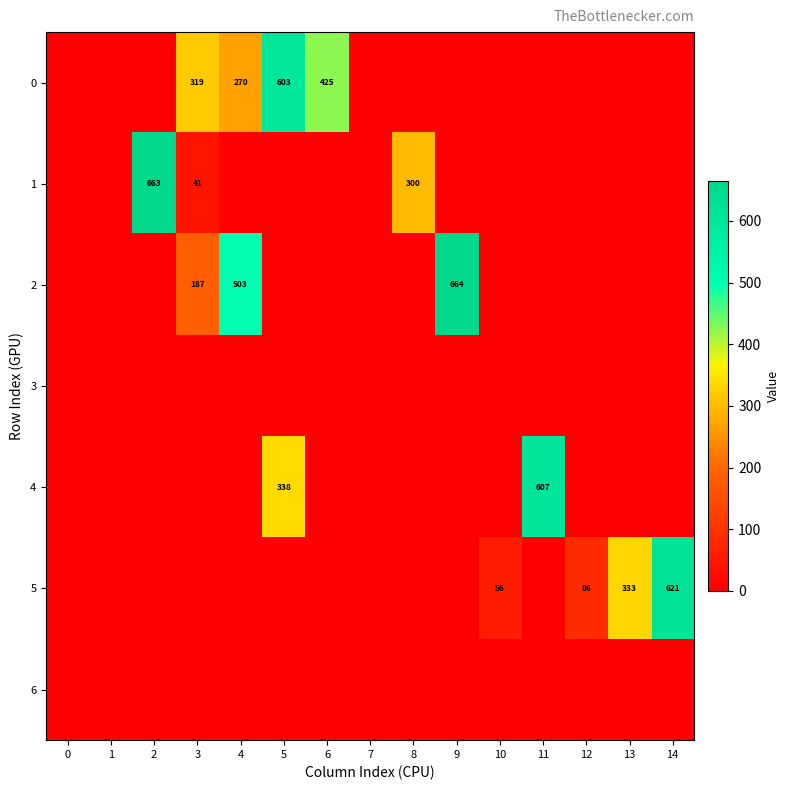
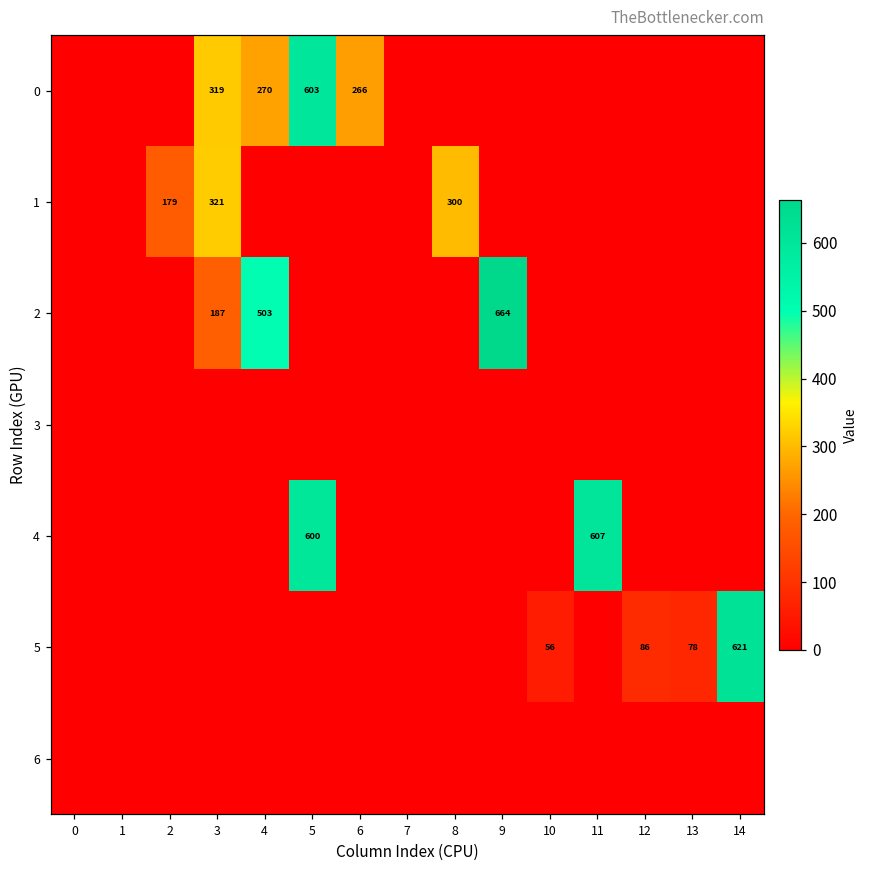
  {
    "0": {
      "3": 319,
      "4": 270,
      "5": 603,
-     "6": 425
+     "6": 266
    },
    "1": {
-     "2": 663,
-     "3": 41,
+     "2": 179,
+     "3": 321,
      "8": 300
    },
    "2": {
      "3": 187,
      "4": 503,
      "9": 664
    },
    "4": {
-     "5": 338,
+     "5": 600,
      "11": 607
    },
    "5": {
      "10": 56,
      "12": 86,
-     "13": 333,
+     "13": 78,
      "14": 621
    }
  }
